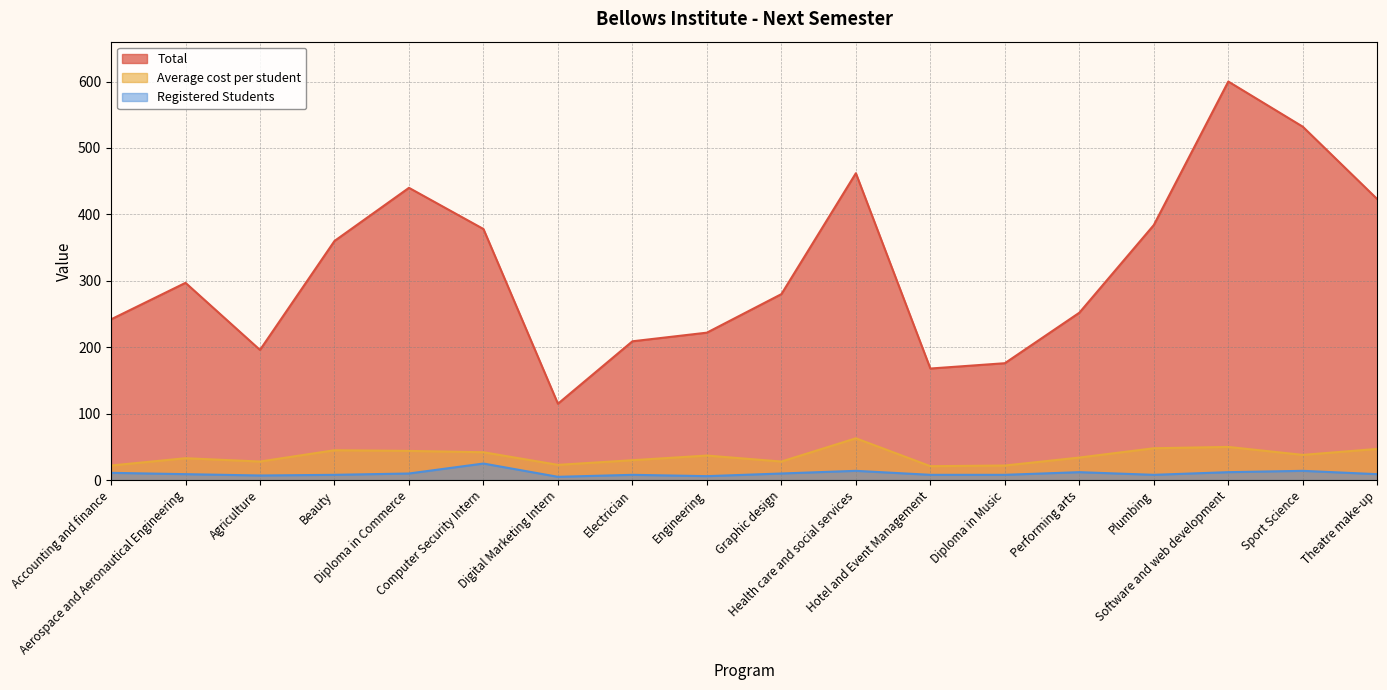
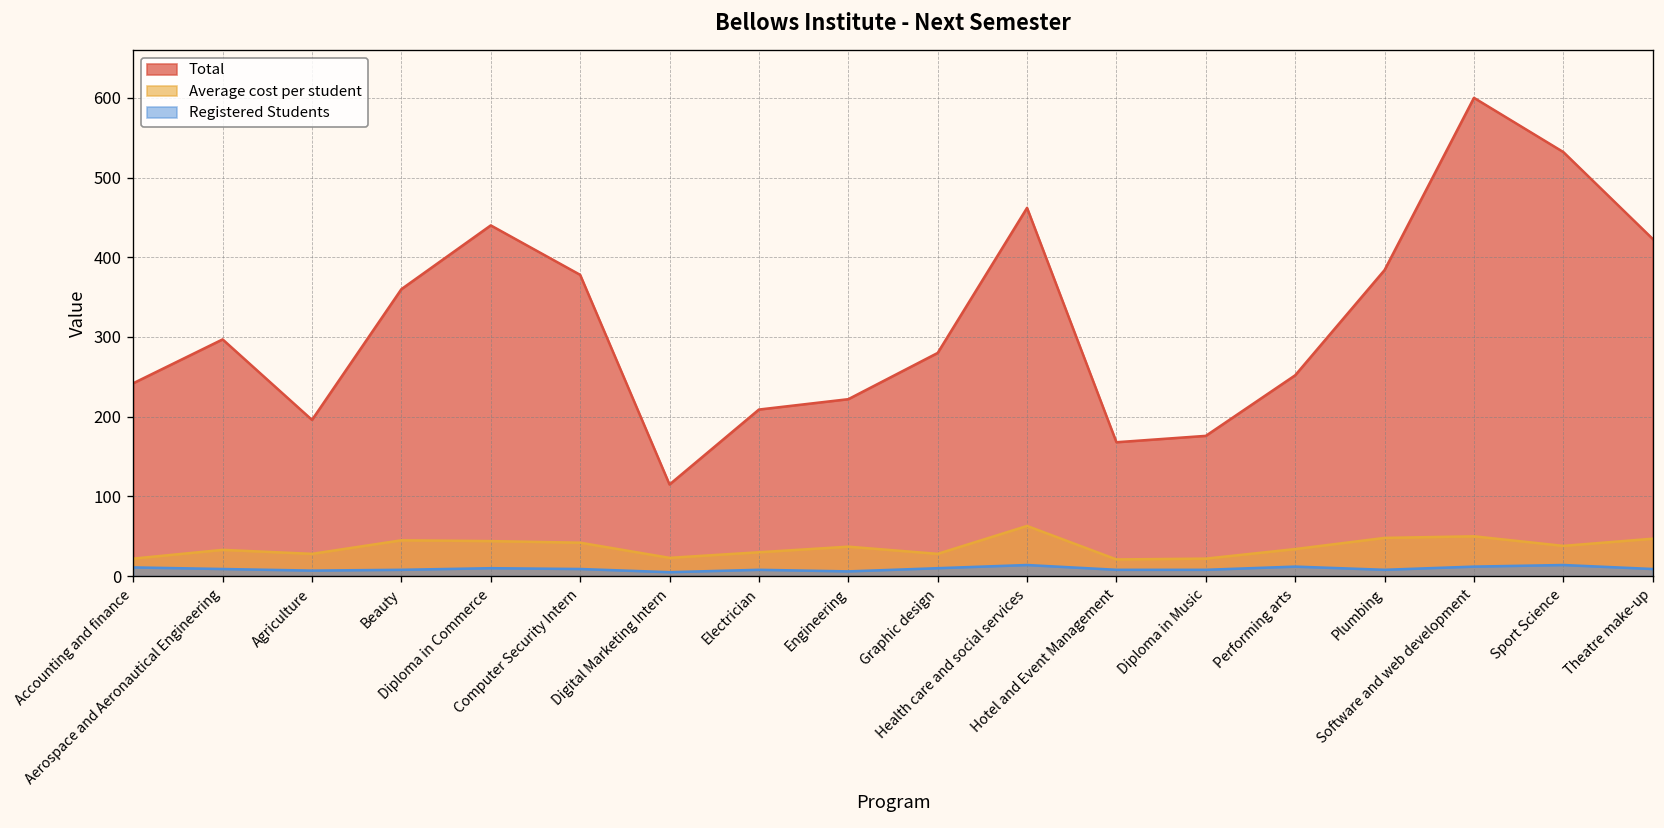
  {
    "Total": {
      "Accounting and finance": 240,
      "Aerospace and Aeronautical Engineering": 300,
      "Agriculture": 200,
      "Beauty": 360,
      "Diploma in Commerce": 440,
      "Computer Security Intern": 380,
      "Digital Marketing Intern": 120,
      "Electrician": 210,
      "Engineering": 220,
      "Graphic design": 280,
      "Health care and social services": 460,
      "Hotel and Event Management": 170,
      "Diploma in Music": 180,
      "Performing arts": 250,
      "Plumbing": 380,
      "Software and web development": 600,
      "Sport Science": 530,
      "Theatre make-up": 420
    },
    "Average cost per student": {
      "Accounting and finance": 20,
      "Aerospace and Aeronautical Engineering": 30,
      "Agriculture": 30,
      "Beauty": 50,
      "Diploma in Commerce": 40,
      "Computer Security Intern": 40,
      "Digital Marketing Intern": 20,
      "Electrician": 30,
      "Engineering": 40,
      "Graphic design": 30,
      "Health care and social services": 60,
      "Hotel and Event Management": 20,
      "Diploma in Music": 20,
      "Performing arts": 30,
      "Plumbing": 50,
      "Software and web development": 50,
      "Sport Science": 40,
      "Theatre make-up": 50
    },
    "Registered Students": {
      "Accounting and finance": 10,
      "Aerospace and Aeronautical Engineering": 10,
      "Agriculture": 10,
      "Beauty": 10,
      "Diploma in Commerce": 10,
-     "Computer Security Intern": 30,
+     "Computer Security Intern": 10,
      "Digital Marketing Intern": 10,
      "Electrician": 10,
      "Engineering": 10,
      "Graphic design": 10,
      "Health care and social services": 10,
      "Hotel and Event Management": 10,
      "Diploma in Music": 10,
      "Performing arts": 10,
      "Plumbing": 10,
      "Software and web development": 10,
      "Sport Science": 10,
      "Theatre make-up": 10
    }
  }
